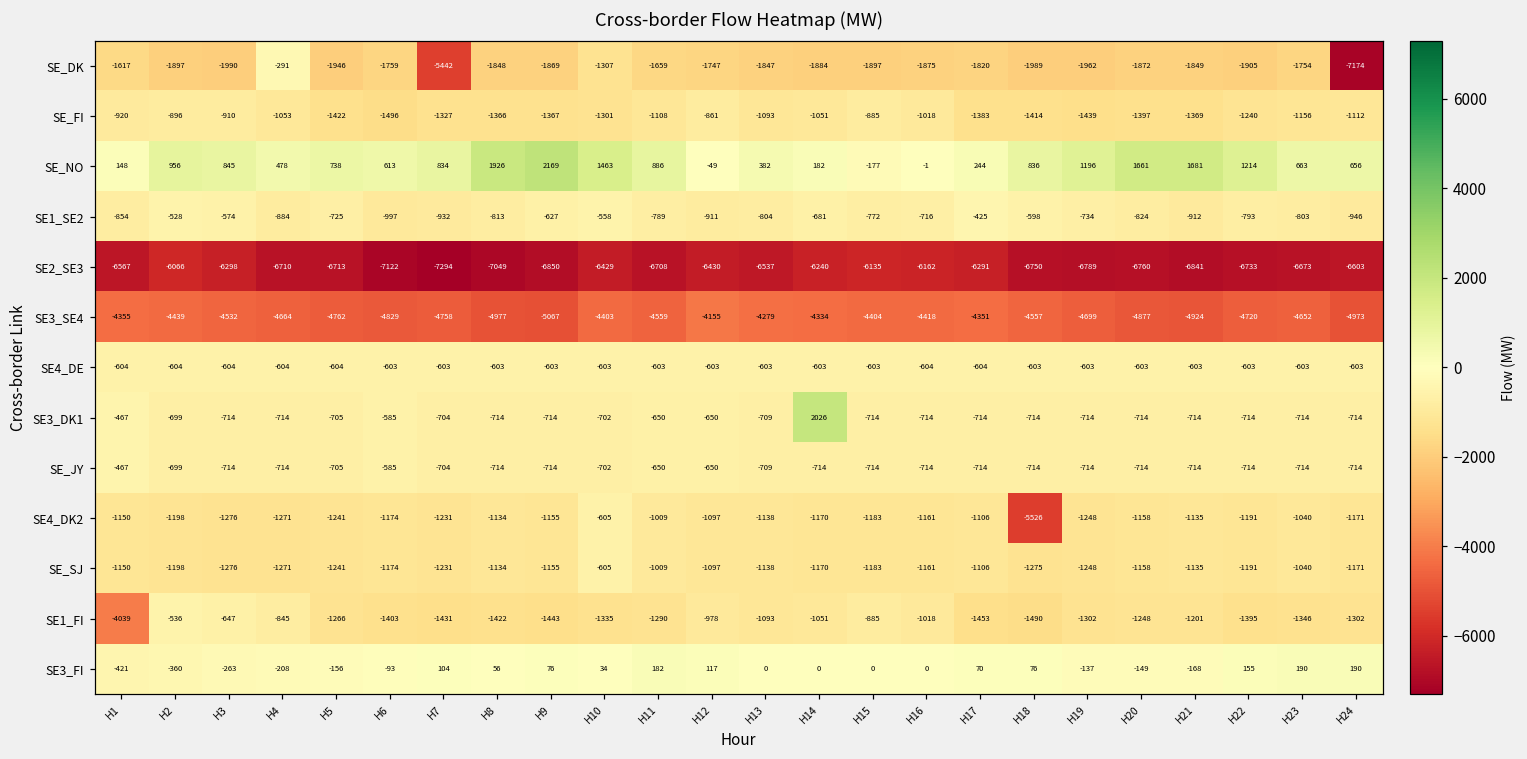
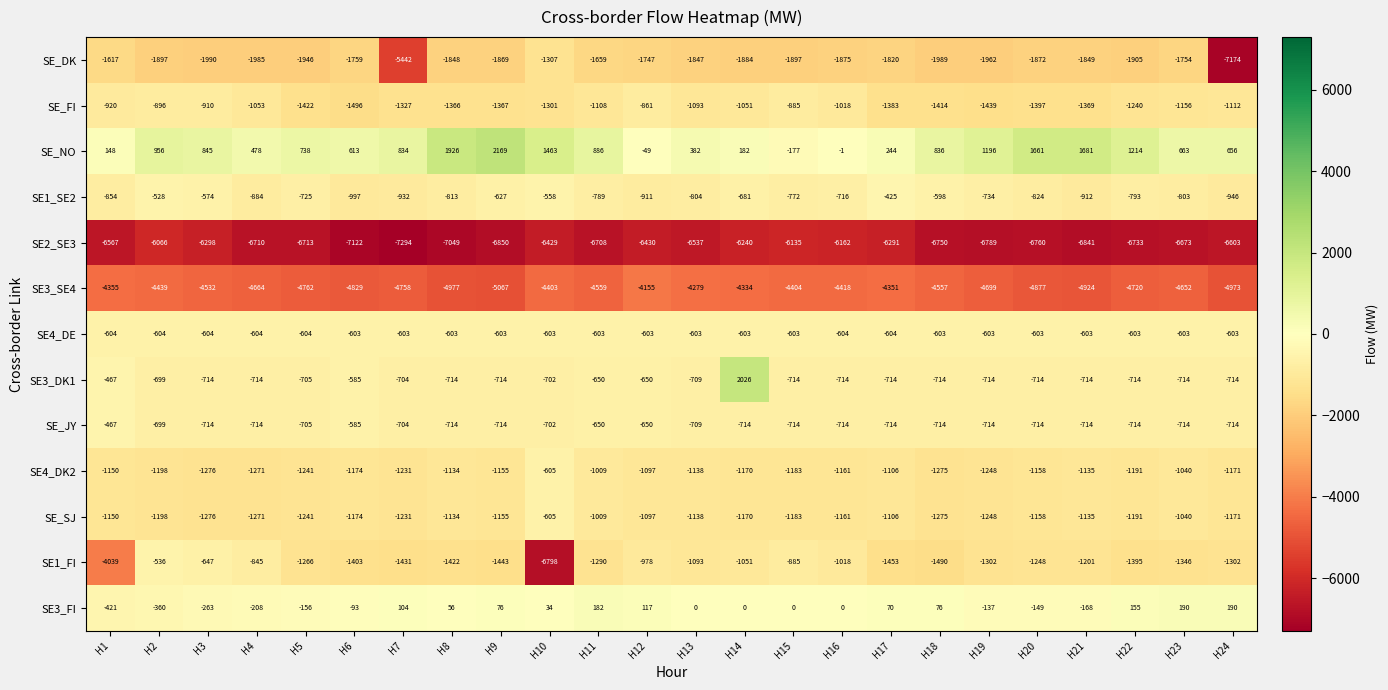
  {
    "SE_DK": {
      "H1": -1617,
      "H2": -1897,
      "H3": -1990,
-     "H4": -291,
+     "H4": -1985,
      "H5": -1946,
      "H6": -1759,
      "H7": -5442,
      "H8": -1848,
      "H9": -1869,
      "H10": -1307,
      "H11": -1659,
      "H12": -1747,
      "H13": -1847,
      "H14": -1884,
      "H15": -1897,
      "H16": -1875,
      "H17": -1820,
      "H18": -1989,
      "H19": -1962,
      "H20": -1872,
      "H21": -1849,
      "H22": -1905,
      "H23": -1754,
      "H24": -7174
    },
    "SE4_DK2": {
      "H1": -1150,
      "H2": -1198,
      "H3": -1276,
      "H4": -1271,
      "H5": -1241,
      "H6": -1174,
      "H7": -1231,
      "H8": -1134,
      "H9": -1155,
      "H10": -605,
      "H11": -1009,
      "H12": -1097,
      "H13": -1138,
      "H14": -1170,
      "H15": -1183,
      "H16": -1161,
      "H17": -1106,
-     "H18": -5526,
+     "H18": -1275,
      "H19": -1248,
      "H20": -1158,
      "H21": -1135,
      "H22": -1191,
      "H23": -1040,
      "H24": -1171
    },
    "SE1_FI": {
      "H1": -4039,
      "H2": -536,
      "H3": -647,
      "H4": -845,
      "H5": -1266,
      "H6": -1403,
      "H7": -1431,
      "H8": -1422,
      "H9": -1443,
-     "H10": -1335,
+     "H10": -6798,
      "H11": -1290,
      "H12": -978,
      "H13": -1093,
      "H14": -1051,
      "H15": -885,
      "H16": -1018,
      "H17": -1453,
      "H18": -1490,
      "H19": -1302,
      "H20": -1248,
      "H21": -1201,
      "H22": -1395,
      "H23": -1346,
      "H24": -1302
    }
  }
